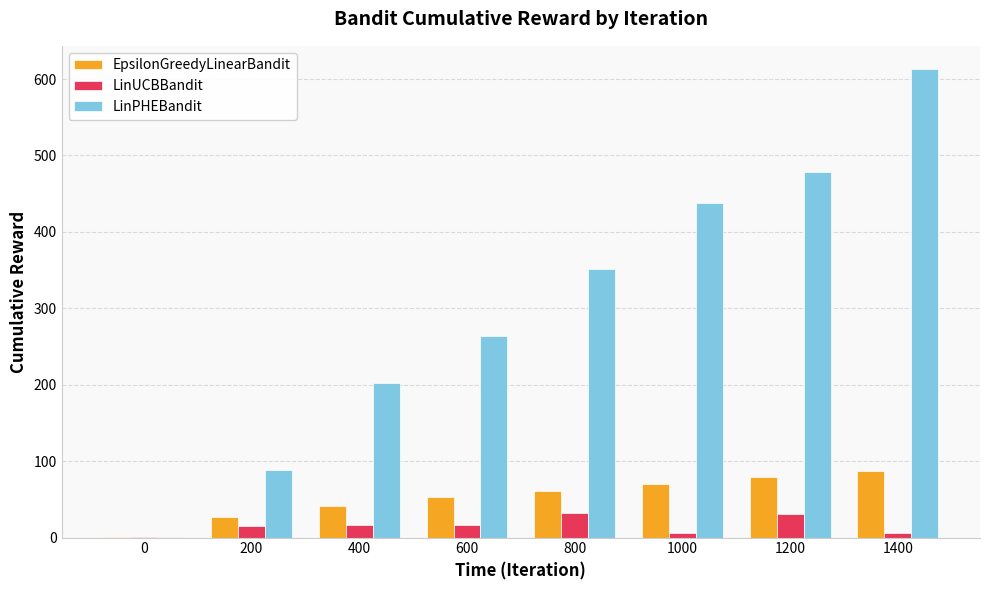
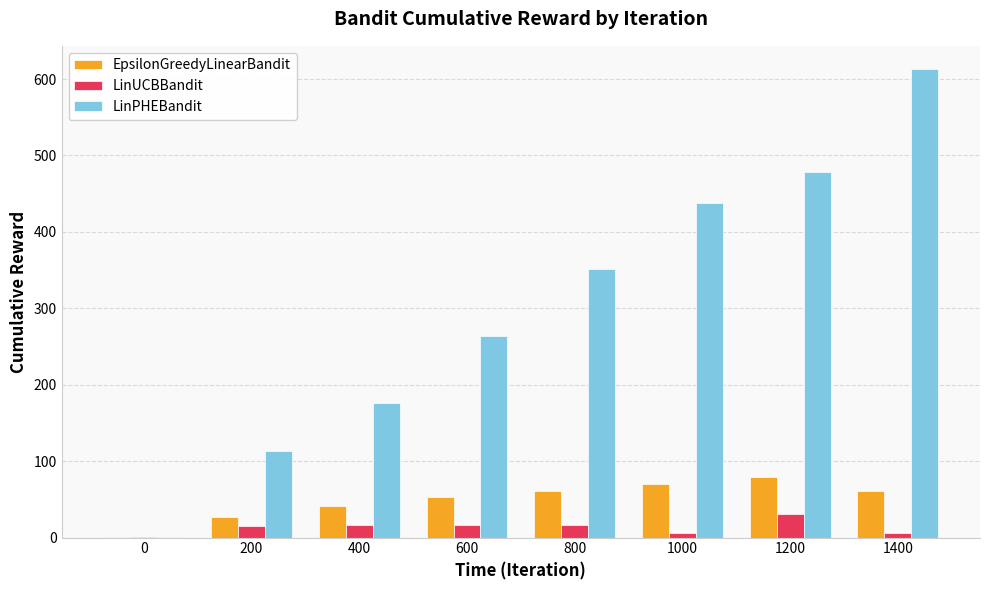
  {
    "EpsilonGreedyLinearBandit": {
      "200": 30,
      "400": 40,
      "600": 50,
      "800": 60,
      "1000": 70,
      "1200": 80,
-     "1400": 90
+     "1400": 60
    },
    "LinUCBBandit": {
      "200": 10,
      "400": 20,
      "600": 20,
-     "800": 30,
+     "800": 20,
      "1000": 10,
      "1200": 30,
      "1400": 10
    },
    "LinPHEBandit": {
-     "200": 90,
-     "400": 200,
+     "200": 110,
+     "400": 180,
      "600": 260,
      "800": 350,
      "1000": 440,
      "1200": 480,
      "1400": 610
    }
  }
